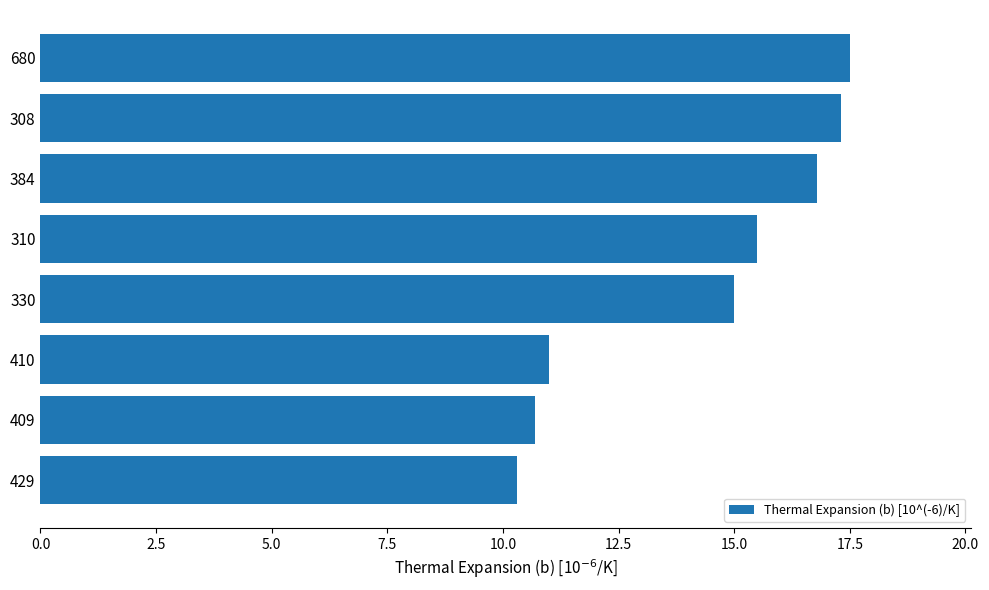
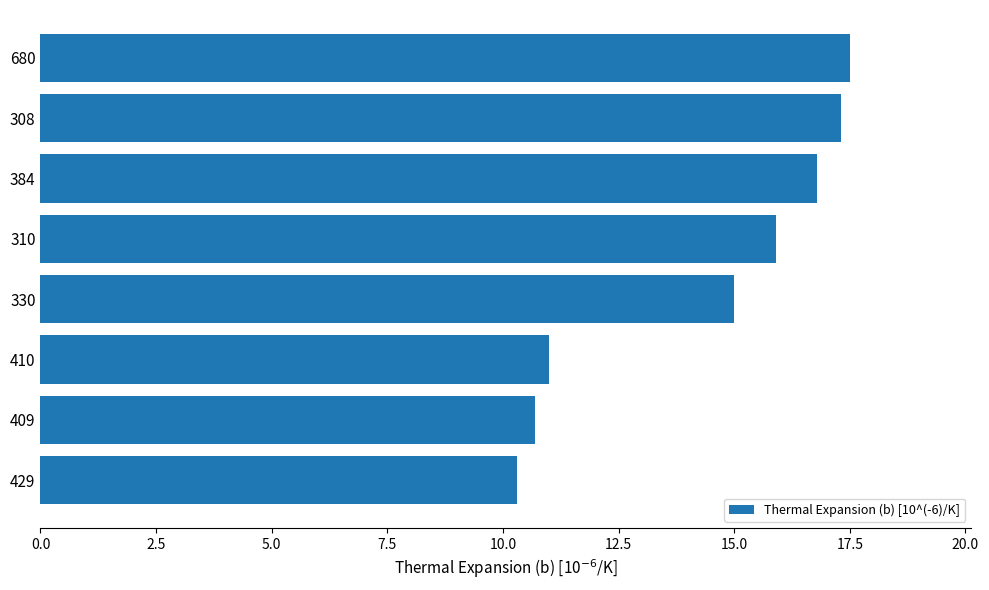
  {
    "680": 17.5,
    "308": 17.3,
    "384": 16.8,
-   "310": 15.5,
+   "310": 15.9,
    "330": 15.0,
    "410": 11.0,
    "409": 10.7,
    "429": 10.3
  }
